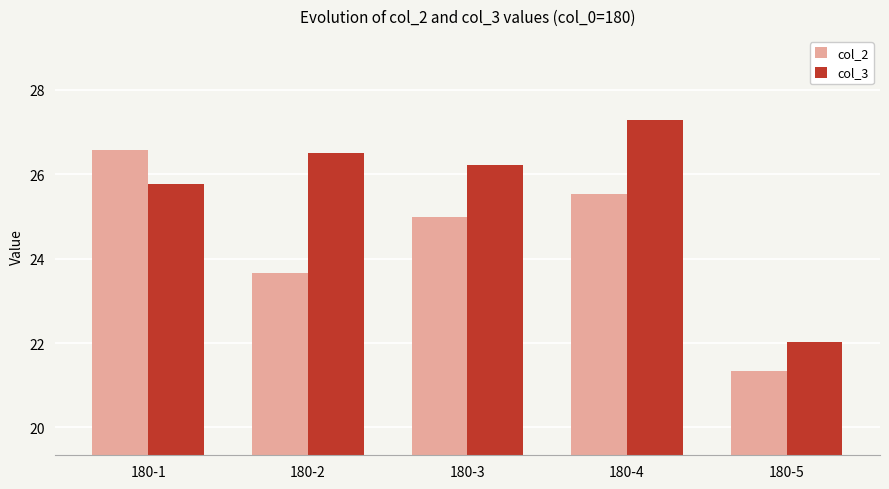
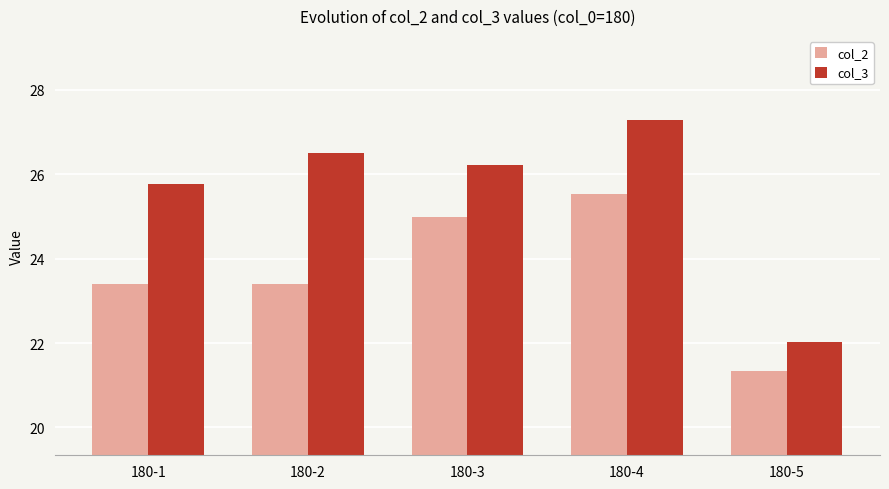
  {
    "col_2": {
-     "180-1": 26.6,
-     "180-2": 23.6,
+     "180-1": 23.4,
+     "180-2": 23.4,
      "180-3": 25.0,
      "180-4": 25.5,
      "180-5": 21.3
    },
    "col_3": {
      "180-1": 25.8,
      "180-2": 26.5,
      "180-3": 26.2,
      "180-4": 27.3,
      "180-5": 22.0
    }
  }
